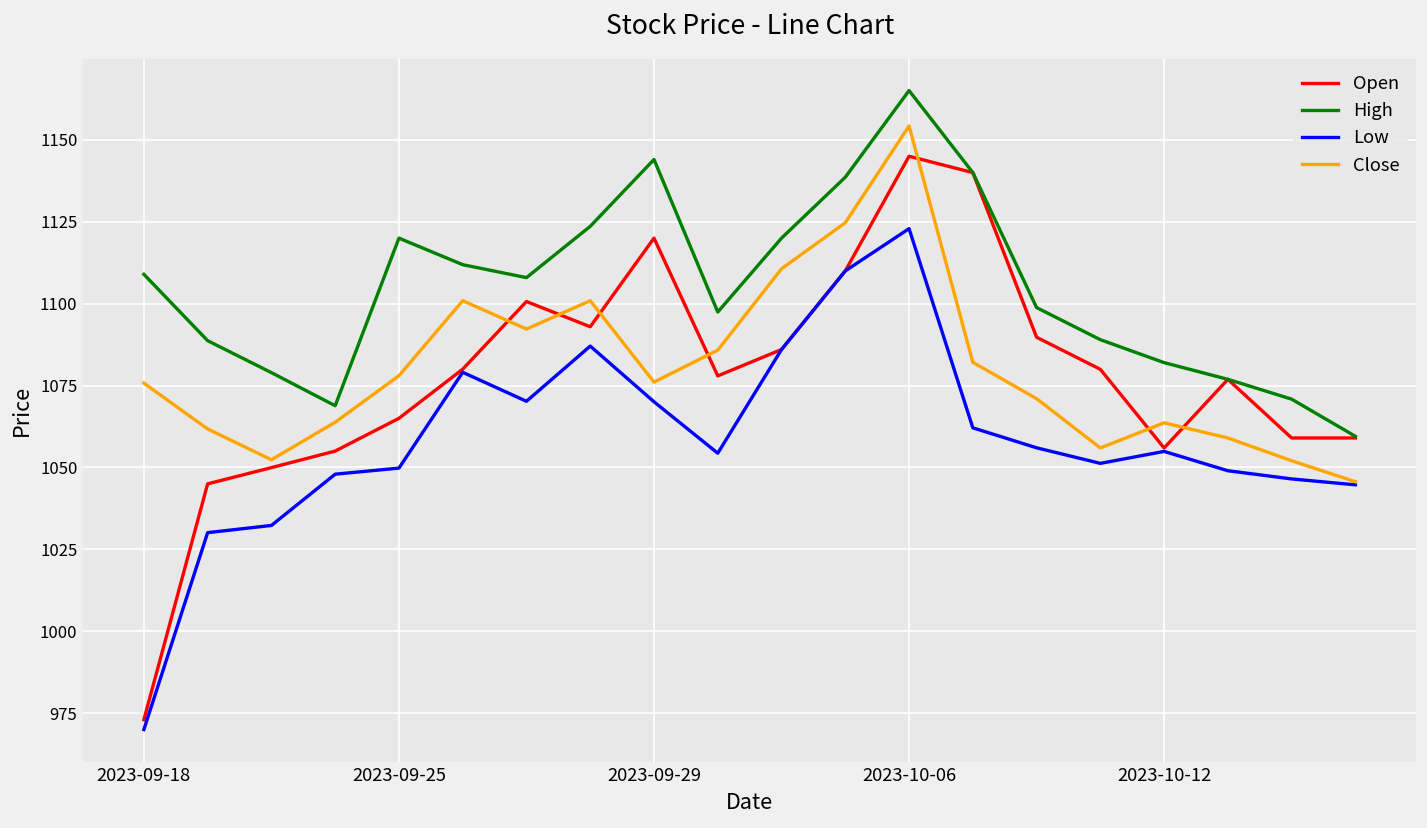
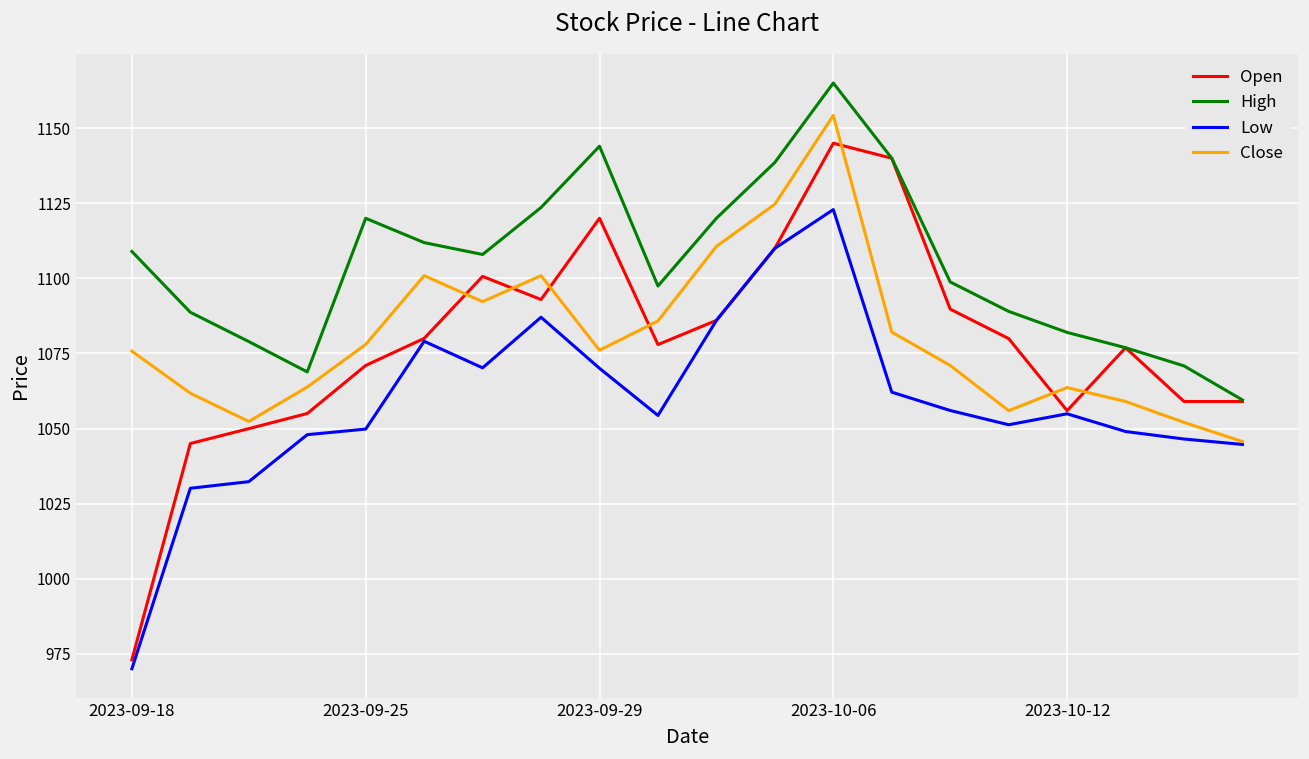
  {
    "Open": {
      "2023-09-18": 973,
-     "2023-09-25": 1065,
+     "2023-09-25": 1071,
      "2023-09-29": 1120,
      "2023-10-06": 1145,
      "2023-10-12": 1056
    },
    "High": {
      "2023-09-18": 1109,
      "2023-09-25": 1120,
      "2023-09-29": 1144,
      "2023-10-06": 1165,
      "2023-10-12": 1082
    },
    "Low": {
      "2023-09-18": 970,
      "2023-09-25": 1050,
      "2023-09-29": 1070,
      "2023-10-06": 1123,
      "2023-10-12": 1055
    },
    "Close": {
      "2023-09-18": 1076,
      "2023-09-25": 1078,
      "2023-09-29": 1076,
      "2023-10-06": 1154,
      "2023-10-12": 1064
    }
  }
